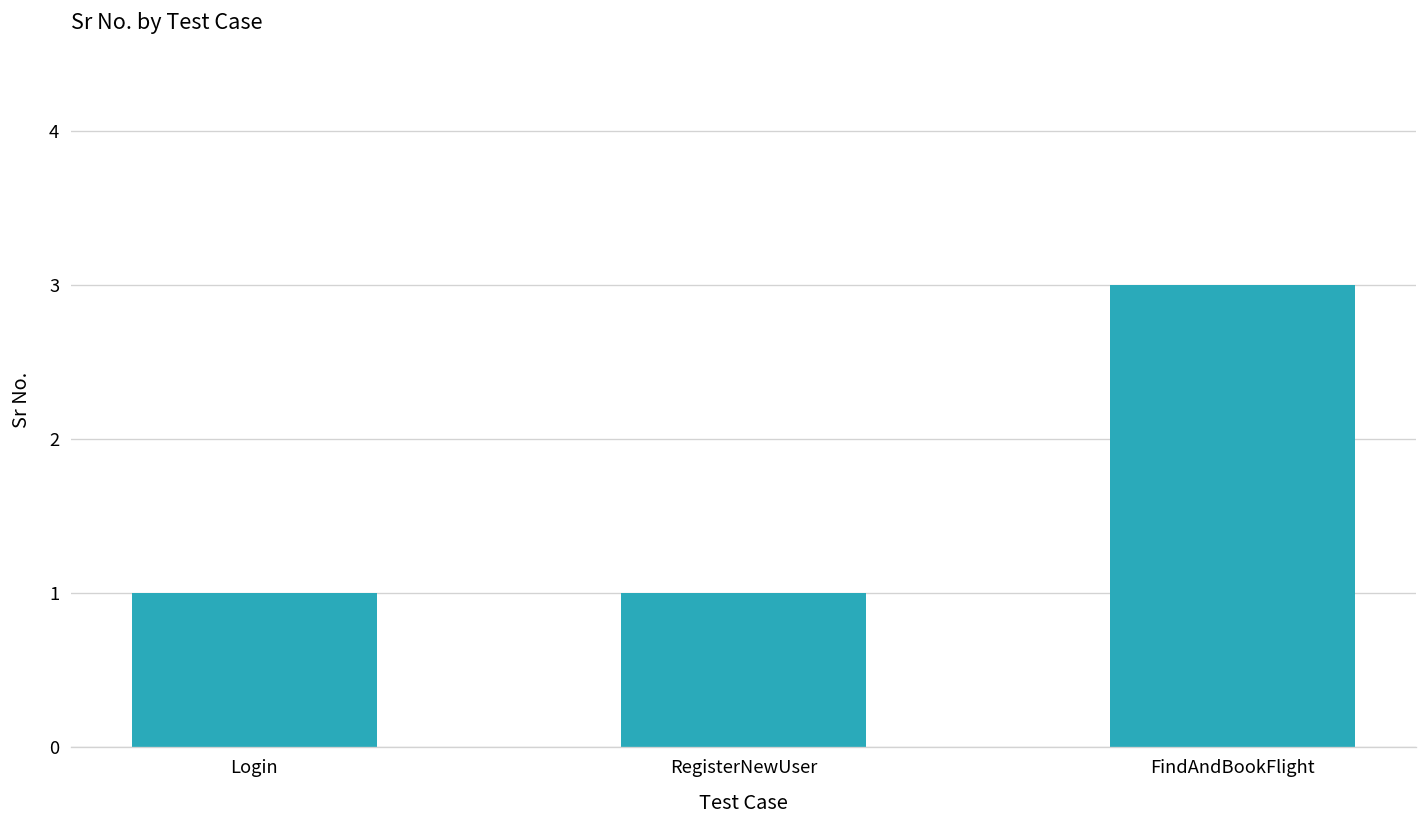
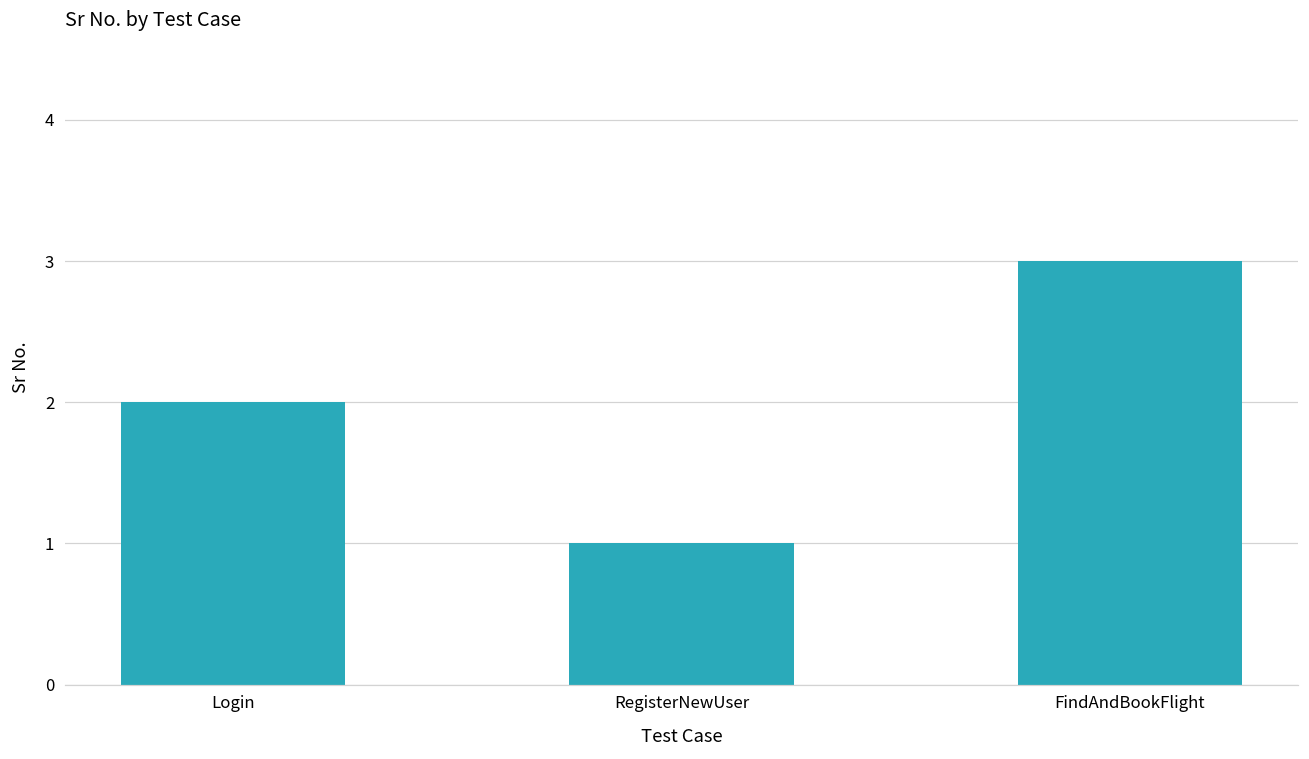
  {
-   "Login": 1,
+   "Login": 2,
    "RegisterNewUser": 1,
    "FindAndBookFlight": 3
  }
